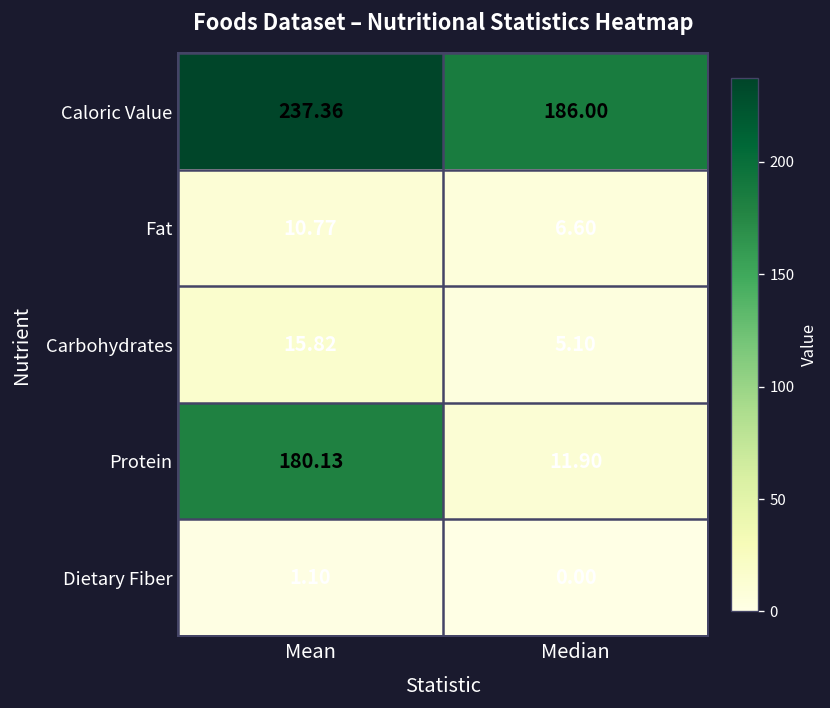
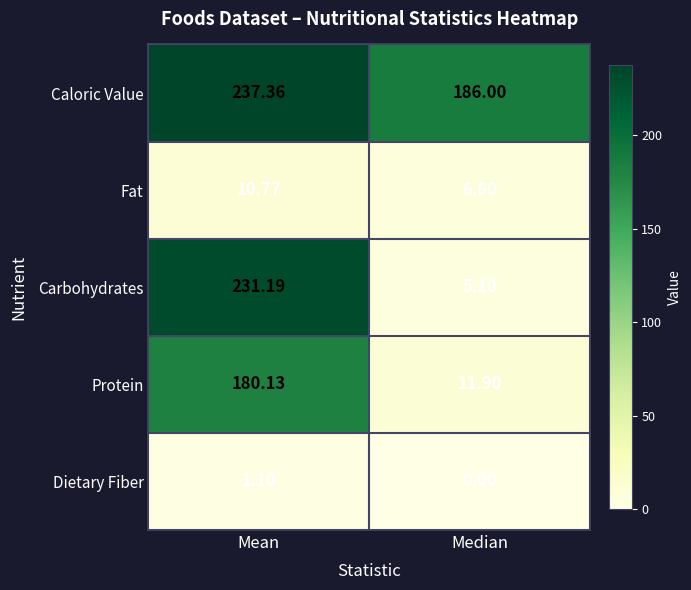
  {
    "Caloric Value": {
      "Mean": 237.36,
      "Median": 186.00
    },
    "Carbohydrates": {
-     "Mean": 15.82
+     "Mean": 231.19
    },
    "Protein": {
      "Mean": 180.13
    }
  }
